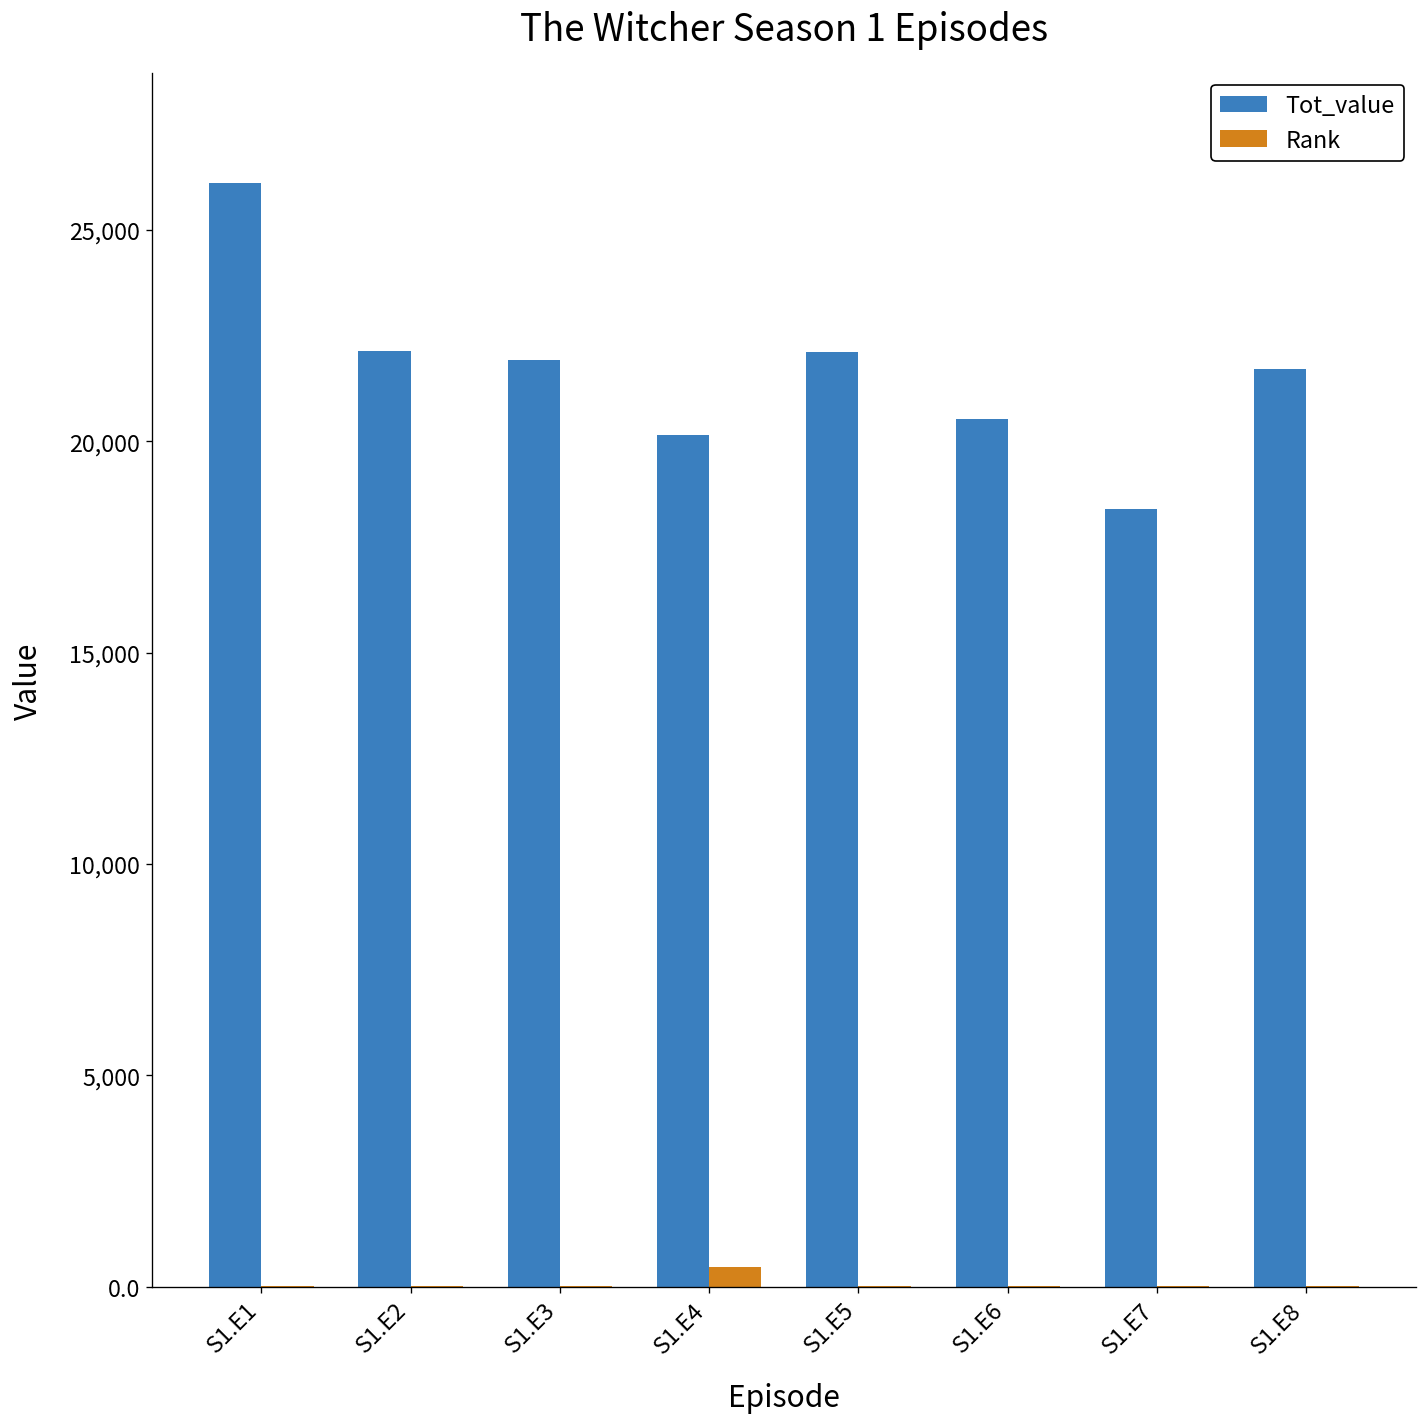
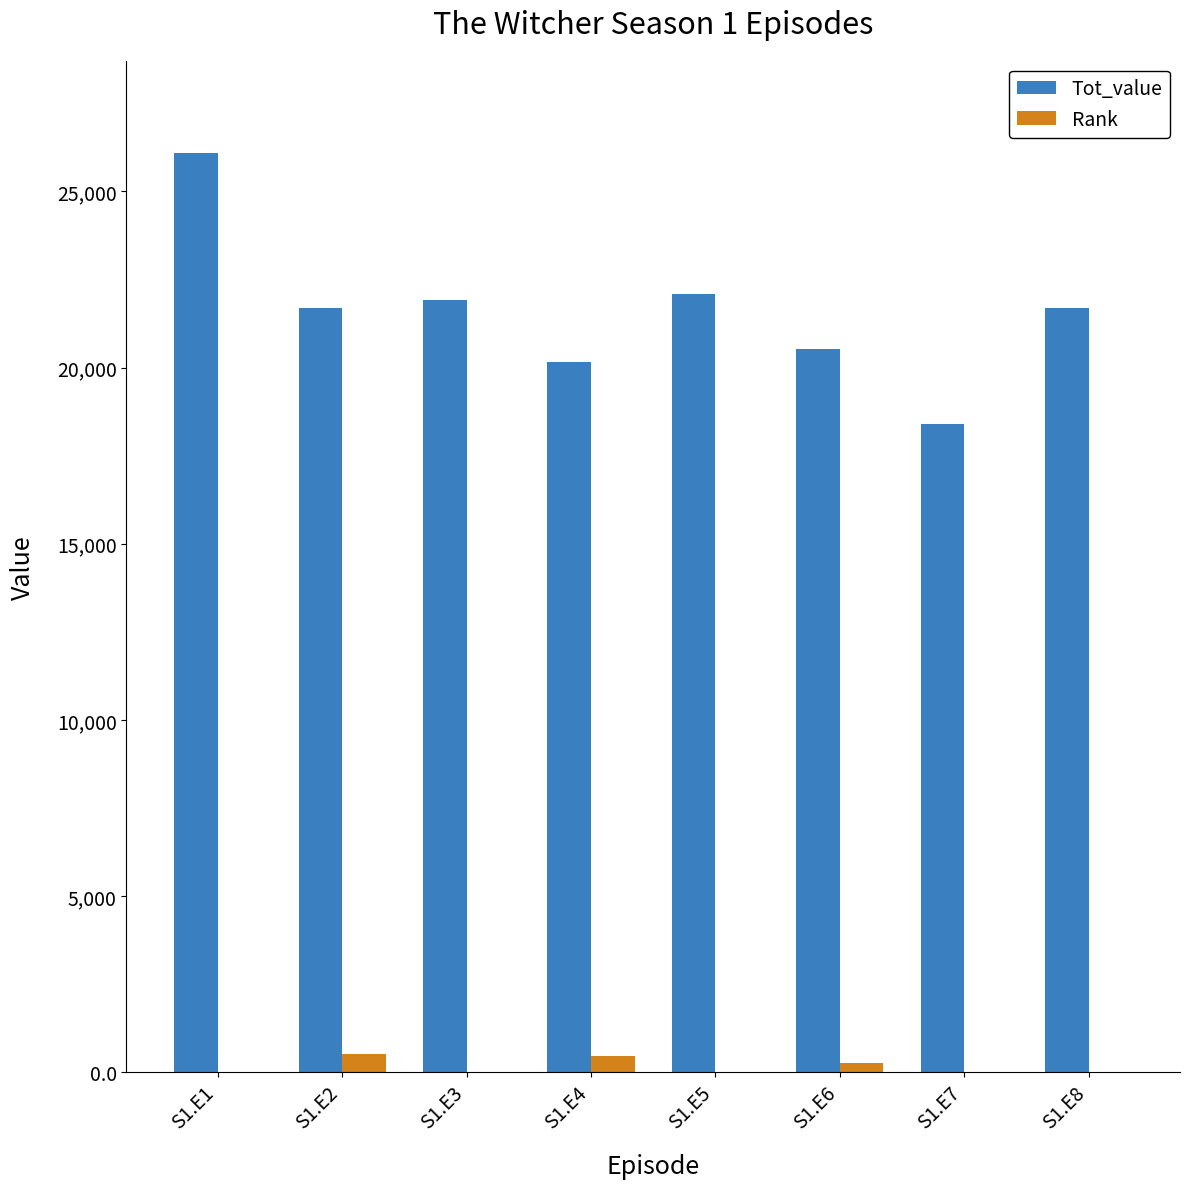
  {
    "Tot_value": {
      "S1.E1": "26,100",
-     "S1.E2": "22,100",
+     "S1.E2": "21,700",
      "S1.E3": "21,900",
      "S1.E4": "20,200",
      "S1.E5": "22,100",
      "S1.E6": "20,500",
      "S1.E7": "18,400",
      "S1.E8": "21,700"
    },
    "Rank": {
-     "S1.E2": "0",
+     "S1.E2": "500",
      "S1.E4": "500",
-     "S1.E6": "0"
+     "S1.E6": "200"
    }
  }
